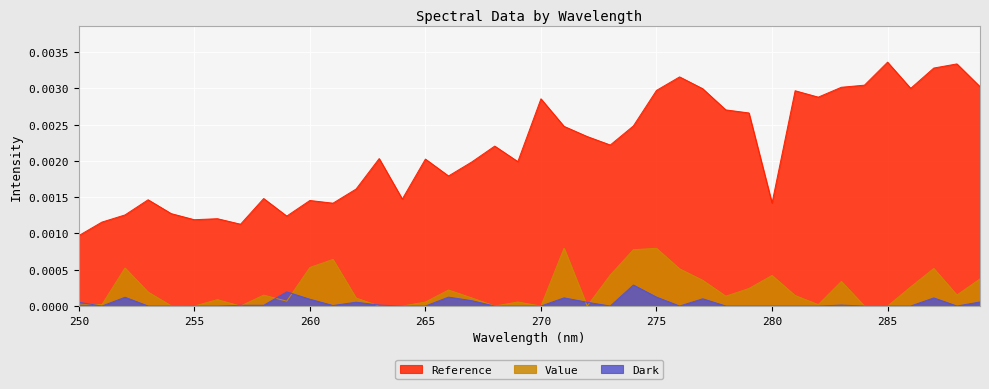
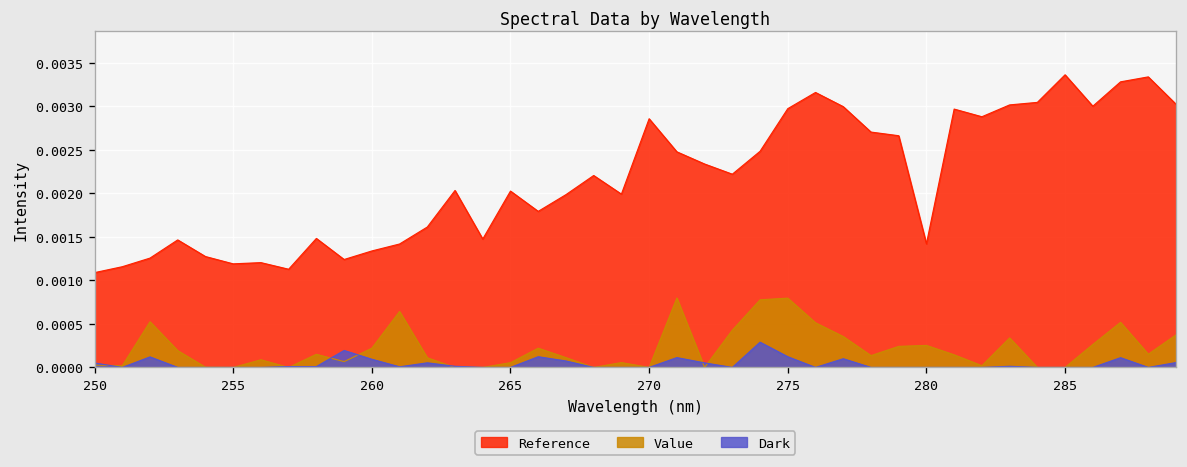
  {
    "Reference": {
-     "250": 0.0010,
+     "250": 0.0011,
      "255": 0.0012,
-     "260": 0.0015,
+     "260": 0.0013,
      "265": 0.0020,
      "270": 0.0029,
      "275": 0.0030,
      "280": 0.0014,
      "285": 0.0034
    },
    "Value": {
-     "260": 0.0005,
+     "260": 0.0002,
      "265": 0.0001,
      "275": 0.0008,
-     "280": 0.0004
+     "280": 0.0003
    },
    "Dark": {
      "260": 0.0001,
      "265": 0.0000,
      "275": 0.0001,
      "280": 0.0000
    }
  }
